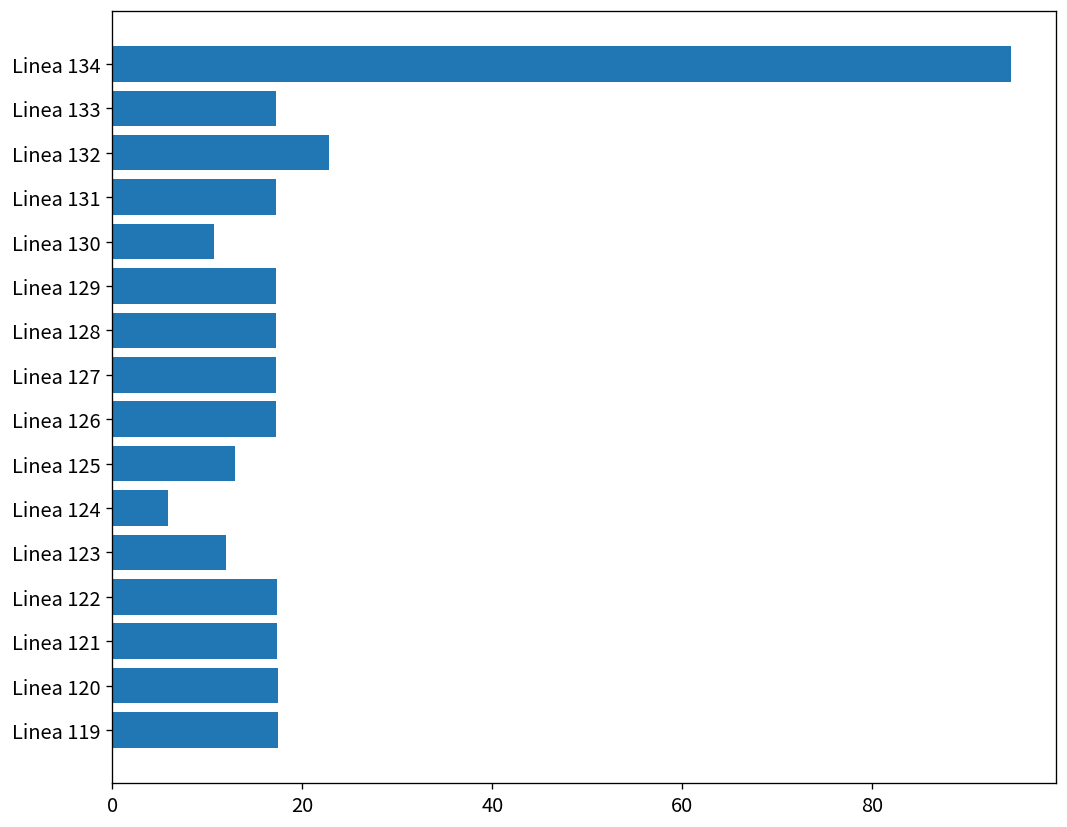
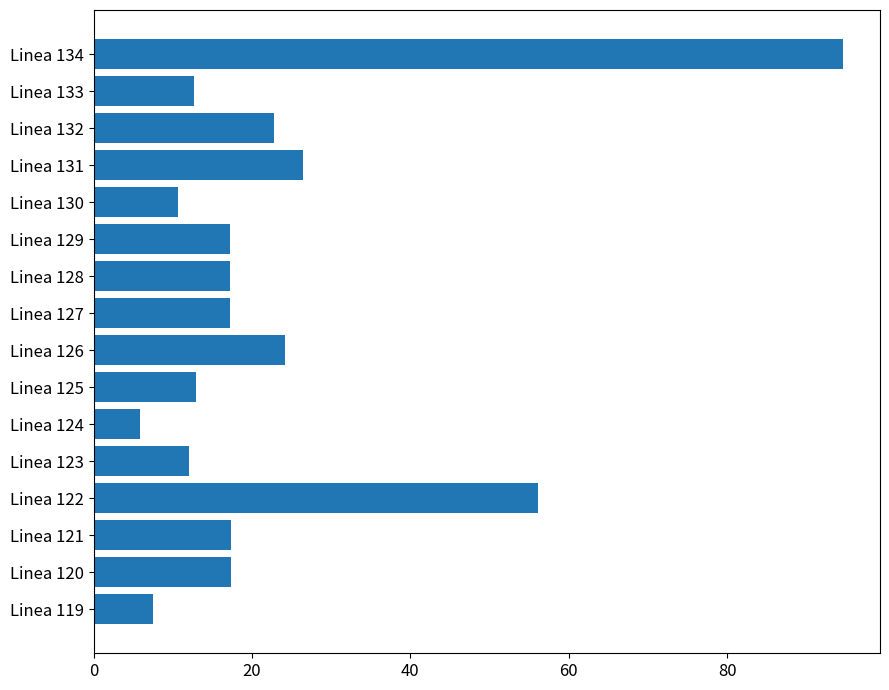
  {
    "Linea 134": 95,
-   "Linea 133": 17,
+   "Linea 133": 13,
    "Linea 132": 23,
-   "Linea 131": 17,
+   "Linea 131": 26,
    "Linea 130": 11,
    "Linea 129": 17,
    "Linea 128": 17,
    "Linea 127": 17,
-   "Linea 126": 17,
+   "Linea 126": 24,
    "Linea 125": 13,
    "Linea 124": 6,
    "Linea 123": 12,
-   "Linea 122": 17,
+   "Linea 122": 56,
    "Linea 121": 17,
    "Linea 120": 17,
-   "Linea 119": 17
+   "Linea 119": 7
  }
